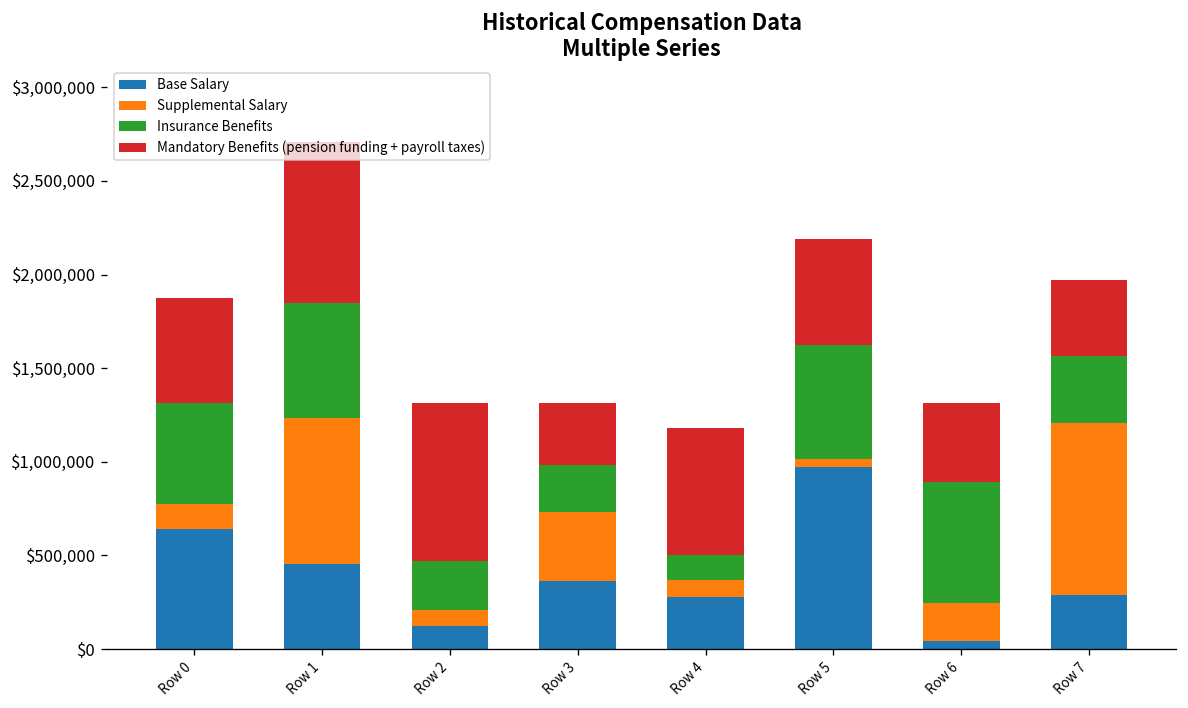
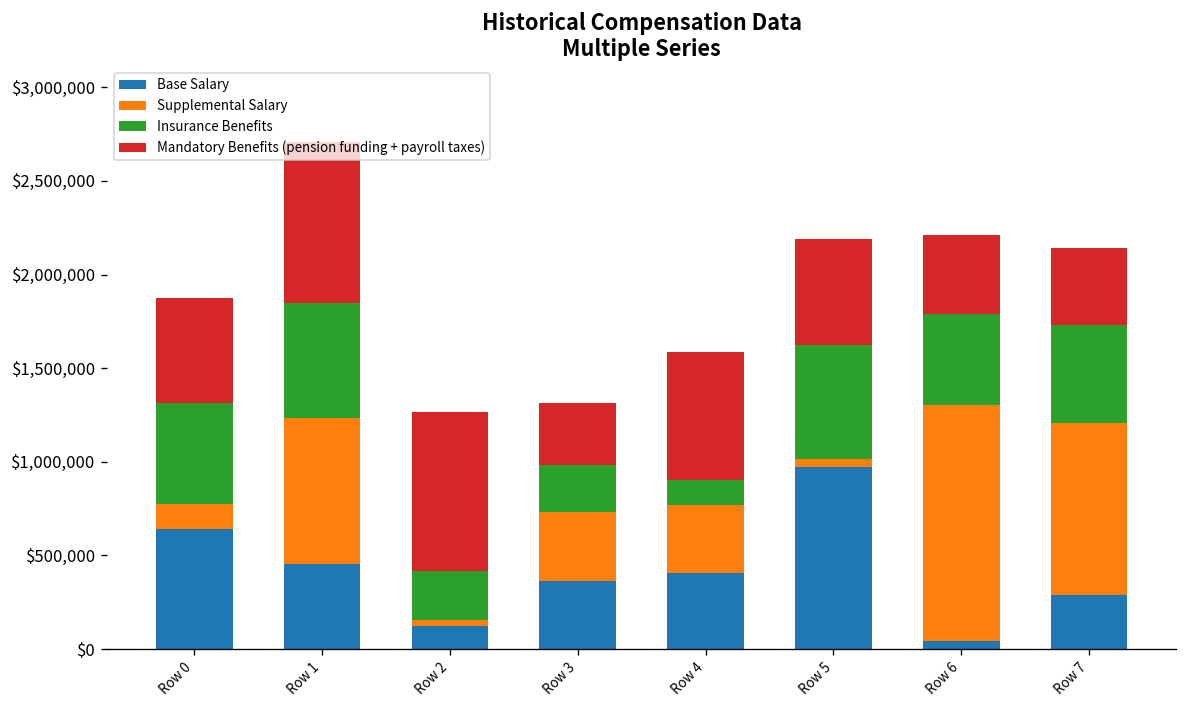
  {
    "Base Salary": {
      "Row 0": "$640,000",
      "Row 1": "$450,000",
      "Row 2": "$120,000",
      "Row 3": "$360,000",
-     "Row 4": "$280,000",
+     "Row 4": "$410,000",
      "Row 5": "$970,000",
      "Row 6": "$40,000",
      "Row 7": "$290,000"
    },
    "Supplemental Salary": {
      "Row 0": "$130,000",
      "Row 1": "$780,000",
-     "Row 2": "$90,000",
+     "Row 2": "$40,000",
      "Row 3": "$370,000",
-     "Row 4": "$90,000",
+     "Row 4": "$360,000",
      "Row 5": "$40,000",
-     "Row 6": "$210,000",
+     "Row 6": "$1,260,000",
      "Row 7": "$920,000"
    },
    "Insurance Benefits": {
      "Row 0": "$540,000",
      "Row 1": "$610,000",
      "Row 2": "$260,000",
      "Row 3": "$250,000",
      "Row 4": "$130,000",
      "Row 5": "$610,000",
-     "Row 6": "$640,000",
-     "Row 7": "$360,000"
+     "Row 6": "$490,000",
+     "Row 7": "$530,000"
    },
    "Mandatory Benefits (pension funding + payroll taxes)": {
      "Row 0": "$560,000",
      "Row 2": "$840,000",
      "Row 3": "$330,000",
      "Row 4": "$680,000",
      "Row 5": "$570,000",
      "Row 6": "$420,000",
      "Row 7": "$410,000"
    }
  }
